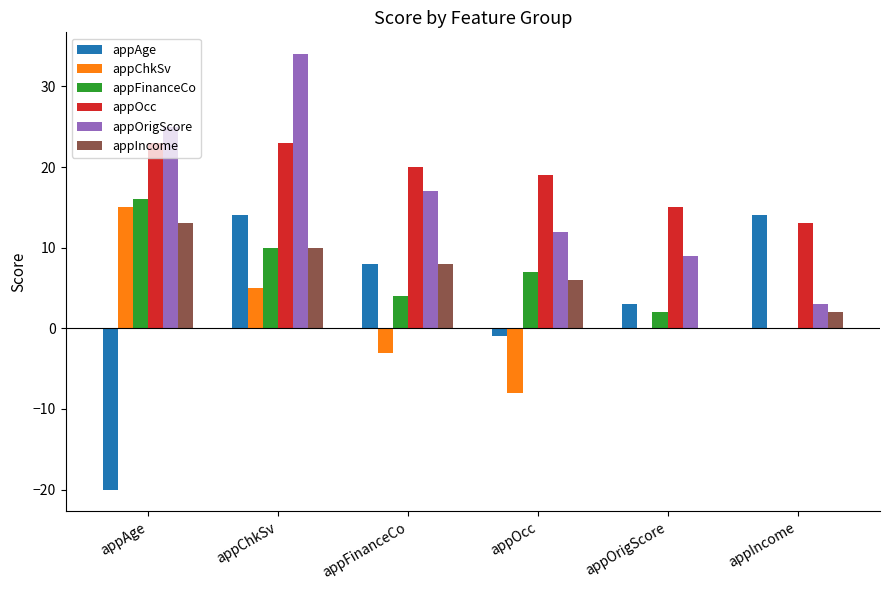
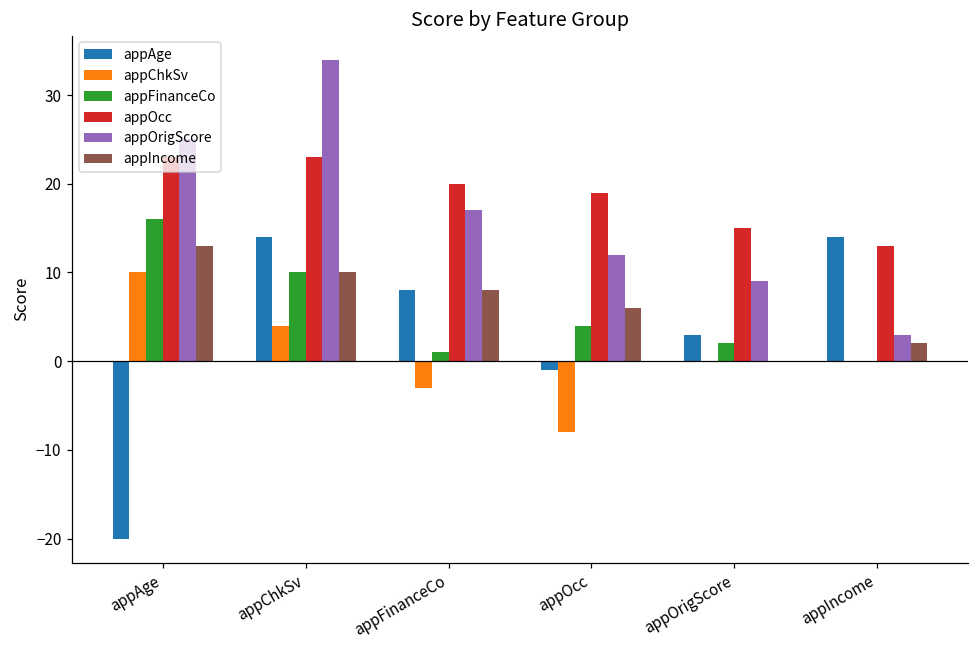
  {
    "appAge": {
      "appAge": -20,
      "appChkSv": 14,
      "appFinanceCo": 8,
      "appOcc": -1,
      "appOrigScore": 3,
      "appIncome": 14
    },
    "appChkSv": {
-     "appAge": 15,
-     "appChkSv": 5,
+     "appAge": 10,
+     "appChkSv": 4,
      "appFinanceCo": -3,
      "appOcc": -8,
      "appOrigScore": 0,
      "appIncome": 0
    },
    "appFinanceCo": {
      "appAge": 16,
      "appChkSv": 10,
-     "appFinanceCo": 4,
-     "appOcc": 7,
+     "appFinanceCo": 1,
+     "appOcc": 4,
      "appOrigScore": 2,
      "appIncome": 0
    },
    "appOcc": {
      "appChkSv": 23,
      "appFinanceCo": 20,
      "appOcc": 19,
      "appOrigScore": 15,
      "appIncome": 13
    },
    "appOrigScore": {
      "appChkSv": 34,
      "appFinanceCo": 17,
      "appOcc": 12,
      "appOrigScore": 9,
      "appIncome": 3
    },
    "appIncome": {
      "appAge": 13,
      "appChkSv": 10,
      "appFinanceCo": 8,
      "appOcc": 6,
      "appOrigScore": 0,
      "appIncome": 2
    }
  }
